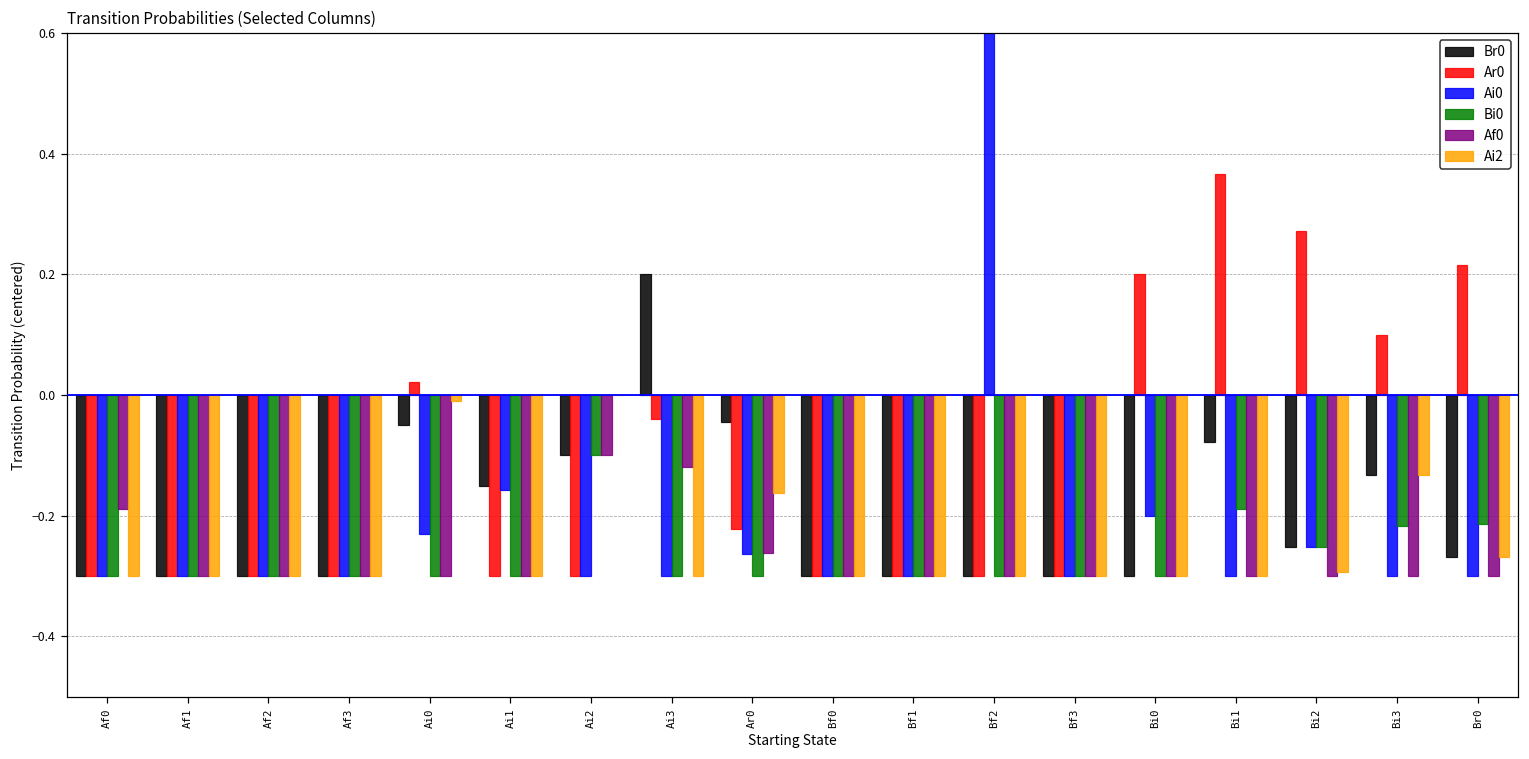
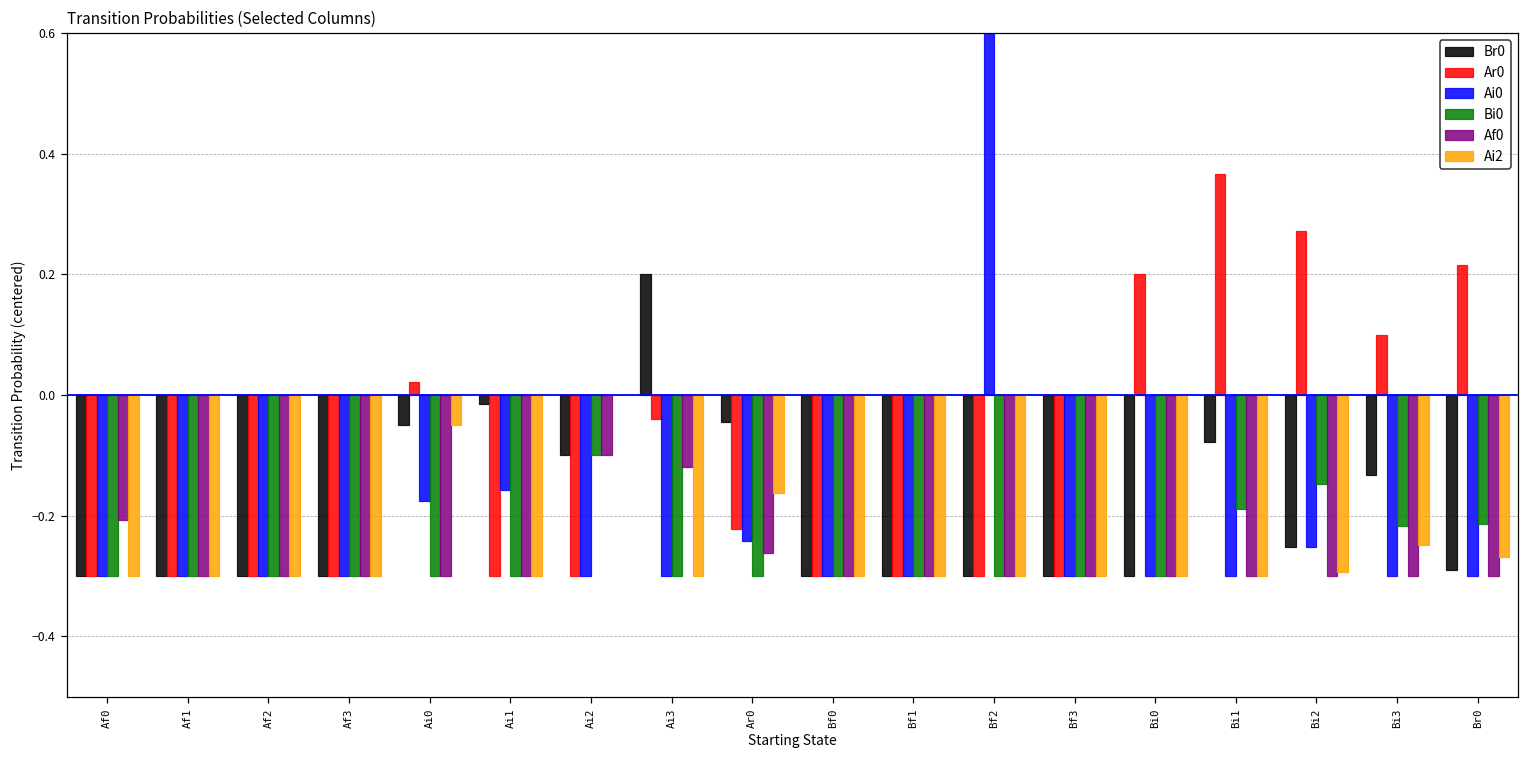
  {
    "Br0": {
      "Af0": -0.30,
      "Af1": -0.30,
      "Af2": -0.30,
      "Af3": -0.30,
      "Ai0": -0.05,
-     "Ai1": -0.15,
+     "Ai1": -0.01,
      "Ai2": -0.10,
      "Ai3": 0.20,
      "Ar0": -0.05,
      "Bf0": -0.30,
      "Bf1": -0.30,
      "Bf2": -0.30,
      "Bf3": -0.30,
      "Bi0": -0.30,
      "Bi1": -0.08,
      "Bi2": -0.25,
      "Bi3": -0.13,
-     "Br0": -0.27
+     "Br0": -0.29
    },
    "Ar0": {
      "Af0": -0.30,
      "Af1": -0.30,
      "Af2": -0.30,
      "Af3": -0.30,
      "Ai0": 0.02,
      "Ai1": -0.30,
      "Ai2": -0.30,
      "Ai3": -0.04,
      "Ar0": -0.22,
      "Bf0": -0.30,
      "Bf1": -0.30,
      "Bf2": -0.30,
      "Bf3": -0.30,
      "Bi0": 0.20,
      "Bi1": 0.37,
      "Bi2": 0.27,
      "Bi3": 0.10,
      "Br0": 0.22
    },
    "Ai0": {
      "Af0": -0.30,
      "Af1": -0.30,
      "Af2": -0.30,
      "Af3": -0.30,
-     "Ai0": -0.23,
+     "Ai0": -0.18,
      "Ai1": -0.16,
      "Ai2": -0.30,
      "Ai3": -0.30,
-     "Ar0": -0.26,
+     "Ar0": -0.24,
      "Bf0": -0.30,
      "Bf1": -0.30,
      "Bf3": -0.30,
-     "Bi0": -0.20,
+     "Bi0": -0.30,
      "Bi1": -0.30,
      "Bi2": -0.25,
      "Bi3": -0.30,
      "Br0": -0.30
    },
    "Bi0": {
      "Af0": -0.30,
      "Af1": -0.30,
      "Af2": -0.30,
      "Af3": -0.30,
      "Ai0": -0.30,
      "Ai1": -0.30,
      "Ai2": -0.10,
      "Ai3": -0.30,
      "Ar0": -0.30,
      "Bf0": -0.30,
      "Bf1": -0.30,
      "Bf2": -0.30,
      "Bf3": -0.30,
      "Bi0": -0.30,
      "Bi1": -0.19,
-     "Bi2": -0.25,
+     "Bi2": -0.15,
      "Bi3": -0.22,
      "Br0": -0.21
    },
    "Af0": {
-     "Af0": -0.19,
+     "Af0": -0.21,
      "Af1": -0.30,
      "Af2": -0.30,
      "Af3": -0.30,
      "Ai0": -0.30,
      "Ai1": -0.30,
      "Ai2": -0.10,
      "Ai3": -0.12,
      "Ar0": -0.26,
      "Bf0": -0.30,
      "Bf1": -0.30,
      "Bf2": -0.30,
      "Bf3": -0.30,
      "Bi0": -0.30,
      "Bi1": -0.30,
      "Bi2": -0.30,
      "Bi3": -0.30,
      "Br0": -0.30
    },
    "Ai2": {
      "Af0": -0.30,
      "Af1": -0.30,
      "Af2": -0.30,
      "Af3": -0.30,
-     "Ai0": -0.01,
+     "Ai0": -0.05,
      "Ai1": -0.30,
      "Ai2": 0.00,
      "Ai3": -0.30,
      "Ar0": -0.16,
      "Bf0": -0.30,
      "Bf1": -0.30,
      "Bf2": -0.30,
      "Bf3": -0.30,
      "Bi0": -0.30,
      "Bi1": -0.30,
      "Bi2": -0.29,
-     "Bi3": -0.13,
+     "Bi3": -0.25,
      "Br0": -0.27
    }
  }
